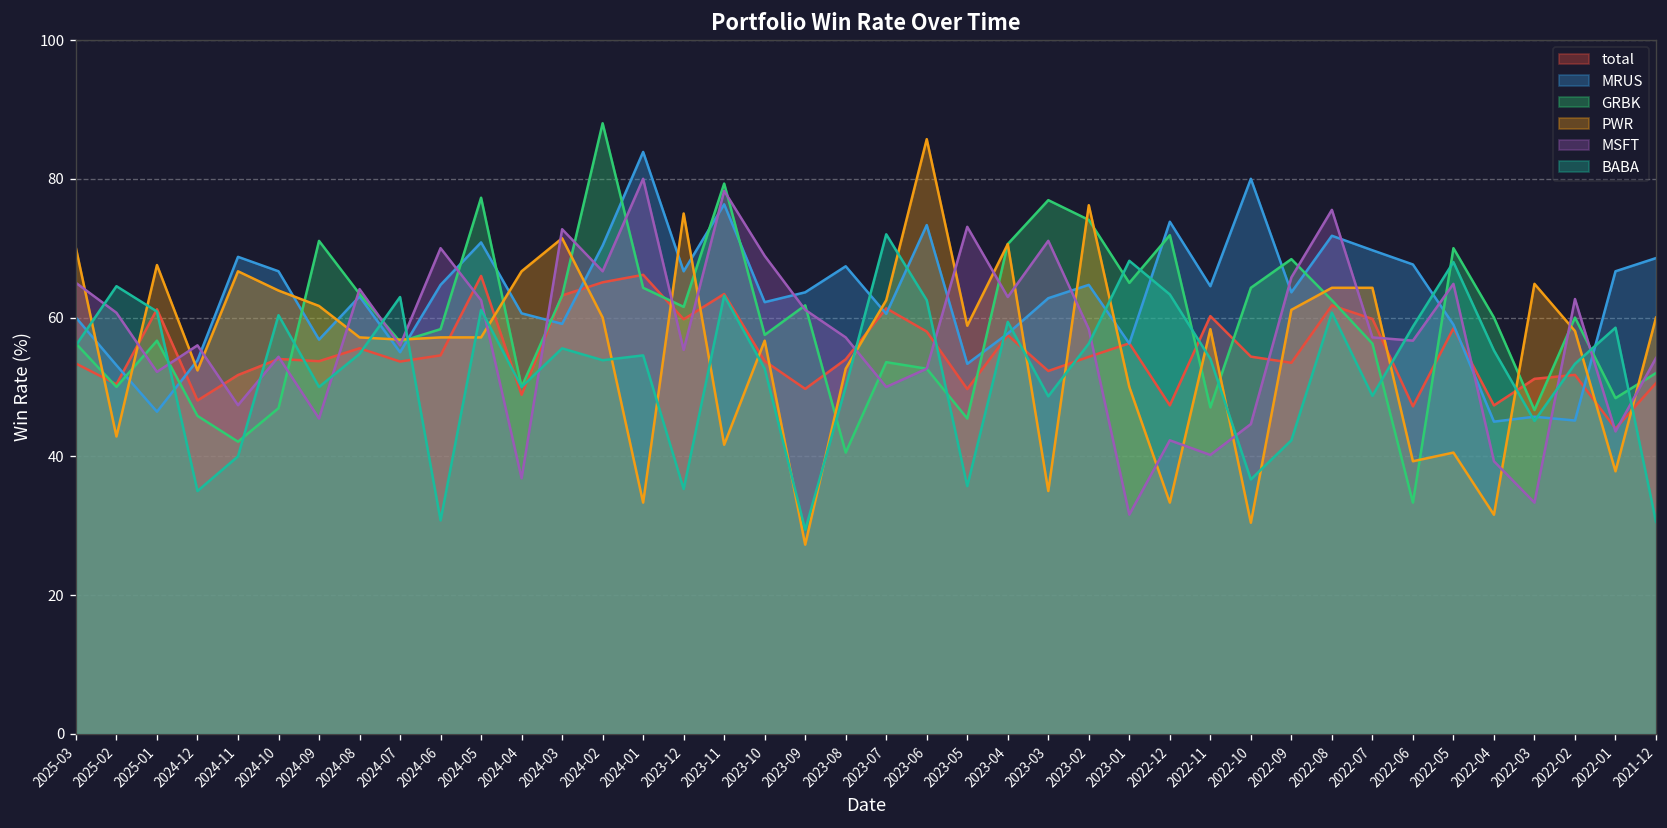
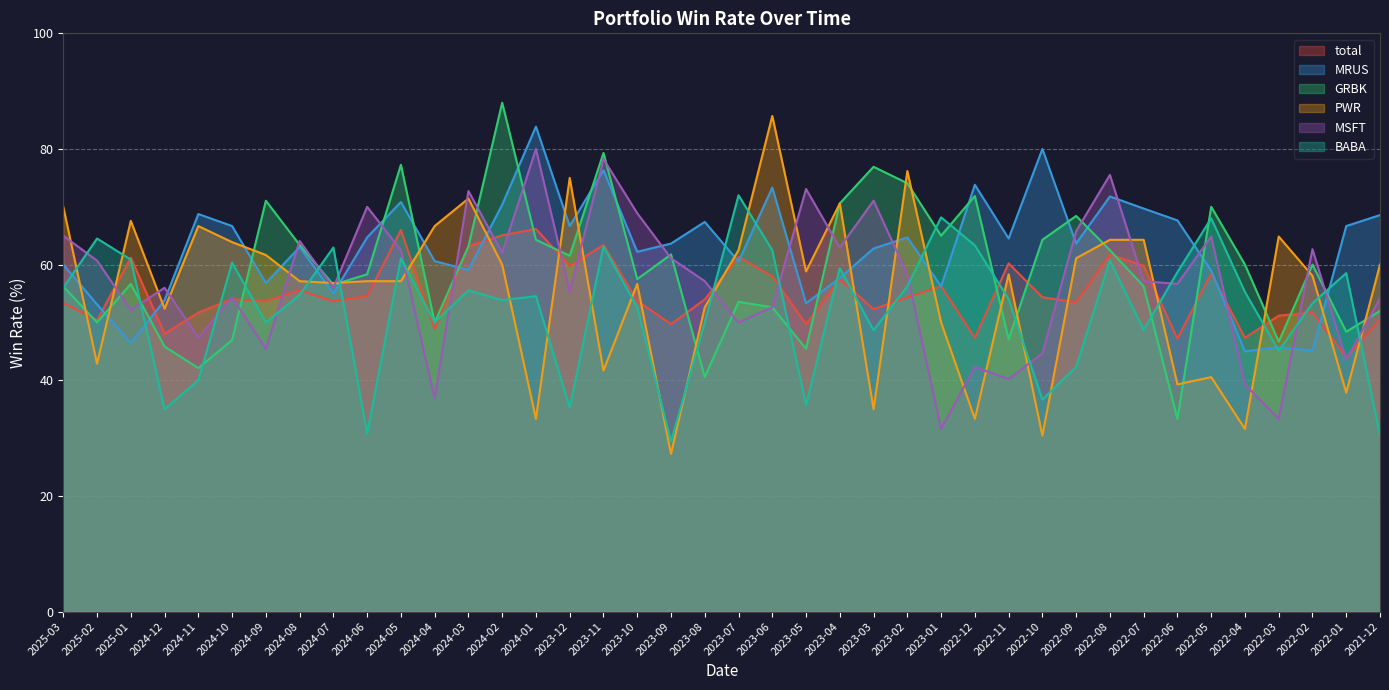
  {
    "MSFT": {
      "2025-03": 65,
      "2025-02": 61,
      "2025-01": 52,
      "2024-12": 56,
      "2024-11": 47,
      "2024-09": 45,
      "2024-08": 64,
      "2024-07": 56,
      "2024-06": 70,
      "2024-05": 63,
      "2024-04": 37,
      "2024-03": 73,
-     "2024-02": 67,
+     "2024-02": 62,
      "2024-01": 80,
      "2023-12": 55,
      "2023-11": 78,
      "2023-10": 69,
      "2023-09": 61,
      "2023-08": 57,
      "2023-07": 50,
      "2023-05": 73,
      "2023-04": 63,
      "2023-03": 71,
      "2023-02": 58,
      "2023-01": 32,
      "2022-12": 42,
      "2022-11": 40,
      "2022-10": 45,
      "2022-09": 66,
      "2022-08": 76,
      "2022-07": 57,
      "2022-06": 57,
      "2022-05": 65,
      "2022-04": 39,
      "2022-03": 33,
      "2022-02": 63,
      "2021-12": 54
    }
  }
